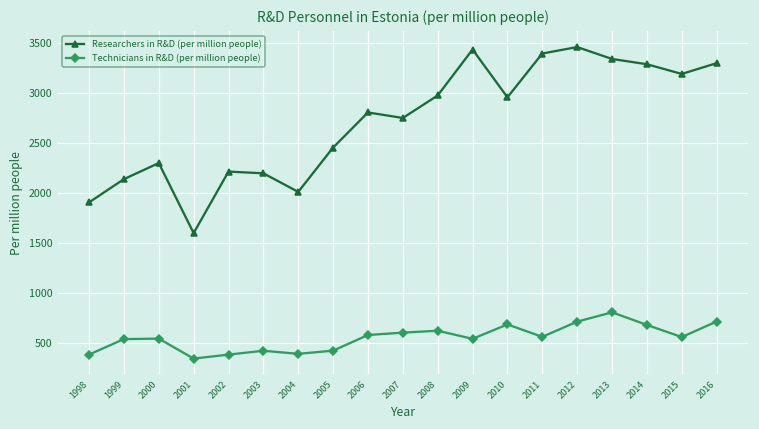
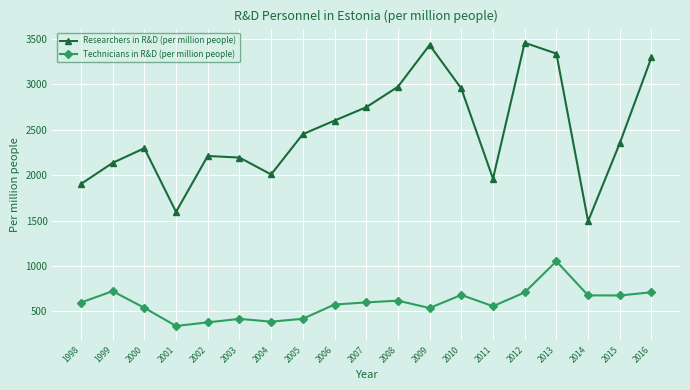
  {
    "Researchers in R&D (per million people)": {
      "1998": 1900,
      "1999": 2100,
      "2000": 2300,
      "2001": 1600,
      "2002": 2200,
      "2003": 2200,
      "2004": 2000,
      "2005": 2500,
-     "2006": 2800,
+     "2006": 2600,
      "2007": 2700,
      "2008": 3000,
      "2009": 3400,
      "2010": 3000,
-     "2011": 3400,
+     "2011": 2000,
      "2012": 3500,
      "2013": 3300,
-     "2014": 3300,
-     "2015": 3200,
+     "2014": 1500,
+     "2015": 2400,
      "2016": 3300
    },
    "Technicians in R&D (per million people)": {
-     "1998": 400,
-     "1999": 500,
+     "1998": 600,
+     "1999": 700,
      "2000": 500,
      "2001": 300,
      "2002": 400,
      "2003": 400,
      "2004": 400,
      "2005": 400,
      "2006": 600,
      "2007": 600,
      "2008": 600,
      "2009": 500,
      "2010": 700,
      "2011": 600,
      "2012": 700,
-     "2013": 800,
+     "2013": 1100,
      "2014": 700,
-     "2015": 600,
+     "2015": 700,
      "2016": 700
    }
  }
